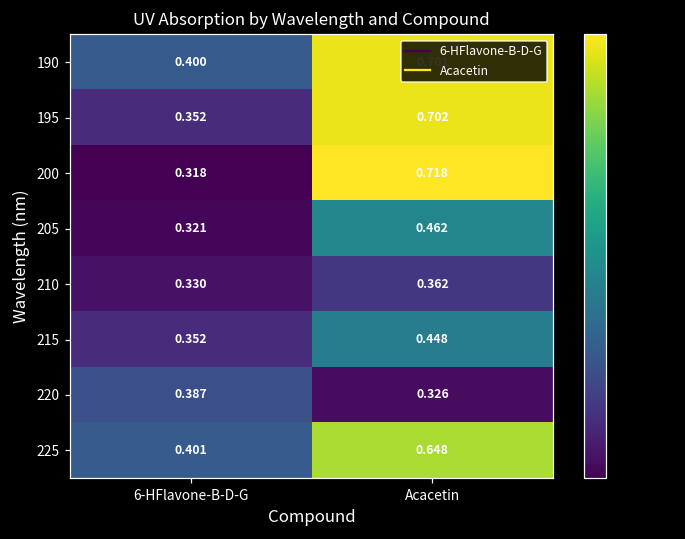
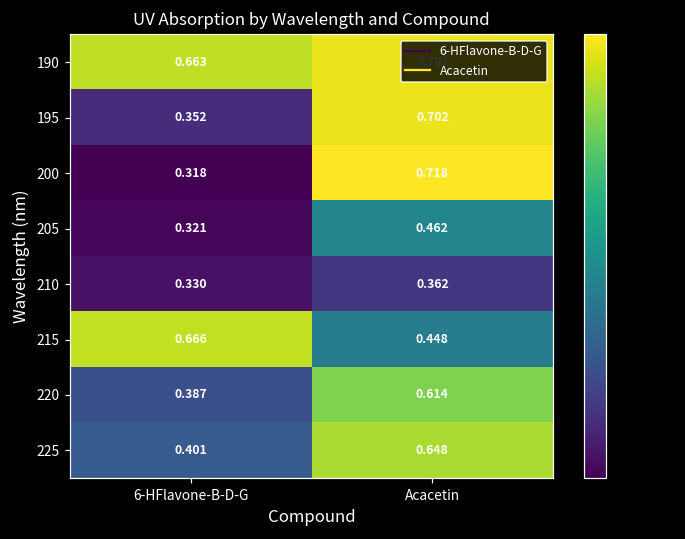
  {
    "190": {
-     "6-HFlavone-B-D-G": 0.400
+     "6-HFlavone-B-D-G": 0.663
    },
    "195": {
      "6-HFlavone-B-D-G": 0.352,
      "Acacetin": 0.702
    },
    "200": {
      "6-HFlavone-B-D-G": 0.318,
      "Acacetin": 0.718
    },
    "205": {
      "6-HFlavone-B-D-G": 0.321,
      "Acacetin": 0.462
    },
    "210": {
      "6-HFlavone-B-D-G": 0.330,
      "Acacetin": 0.362
    },
    "215": {
-     "6-HFlavone-B-D-G": 0.352,
+     "6-HFlavone-B-D-G": 0.666,
      "Acacetin": 0.448
    },
    "220": {
      "6-HFlavone-B-D-G": 0.387,
-     "Acacetin": 0.326
+     "Acacetin": 0.614
    },
    "225": {
      "6-HFlavone-B-D-G": 0.401,
      "Acacetin": 0.648
    }
  }
